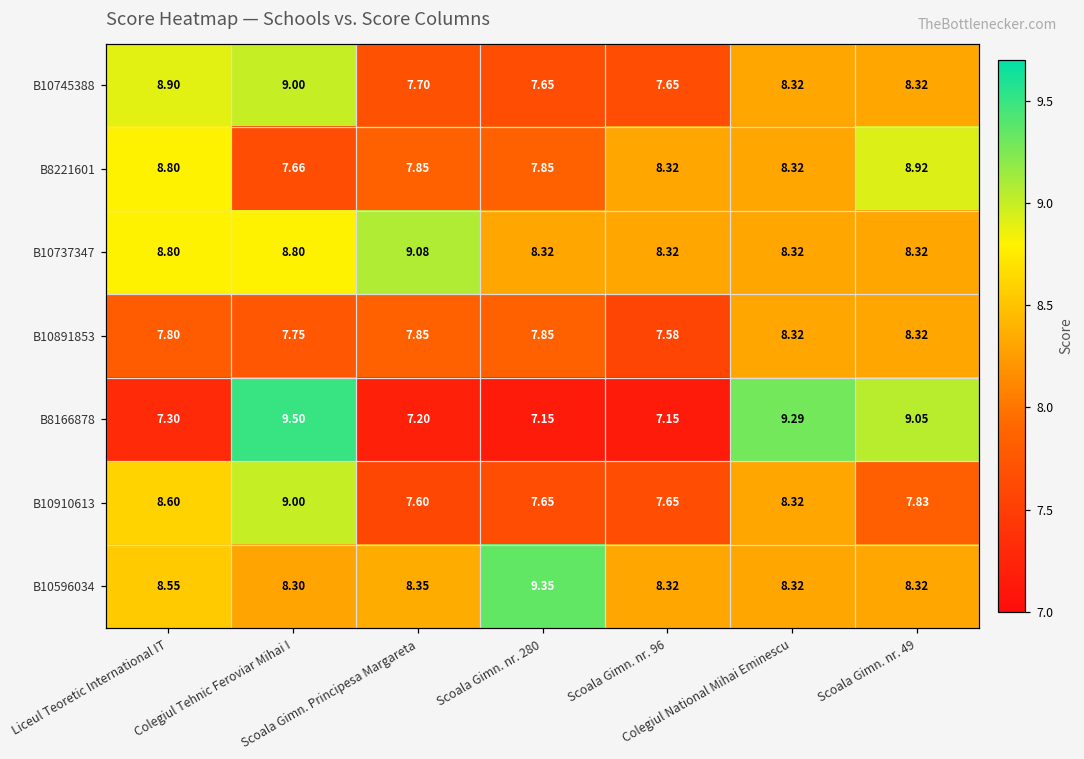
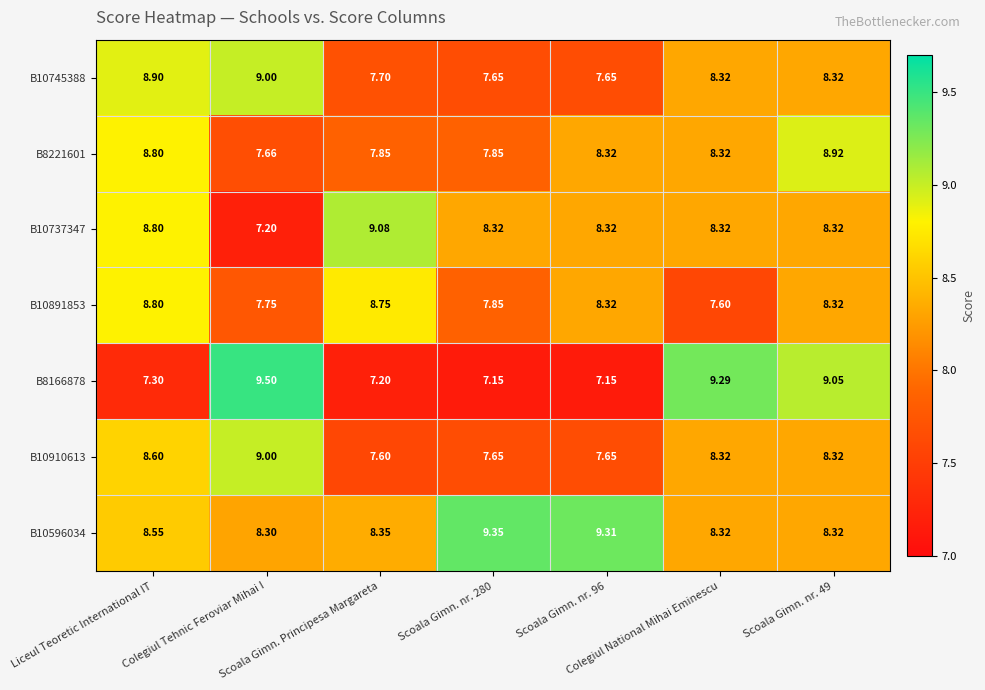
  {
    "B10745388": {
      "Liceul Teoretic International IT": 8.90,
      "Colegiul Tehnic Feroviar Mihai I": 9.00,
      "Scoala Gimn. Principesa Margareta": 7.70,
      "Scoala Gimn. nr. 280": 7.65,
      "Scoala Gimn. nr. 96": 7.65,
      "Colegiul National Mihai Eminescu": 8.32,
      "Scoala Gimn. nr. 49": 8.32
    },
    "B8221601": {
      "Liceul Teoretic International IT": 8.80,
      "Colegiul Tehnic Feroviar Mihai I": 7.66,
      "Scoala Gimn. Principesa Margareta": 7.85,
      "Scoala Gimn. nr. 280": 7.85,
      "Scoala Gimn. nr. 96": 8.32,
      "Colegiul National Mihai Eminescu": 8.32,
      "Scoala Gimn. nr. 49": 8.92
    },
    "B10737347": {
      "Liceul Teoretic International IT": 8.80,
-     "Colegiul Tehnic Feroviar Mihai I": 8.80,
+     "Colegiul Tehnic Feroviar Mihai I": 7.20,
      "Scoala Gimn. Principesa Margareta": 9.08,
      "Scoala Gimn. nr. 280": 8.32,
      "Scoala Gimn. nr. 96": 8.32,
      "Colegiul National Mihai Eminescu": 8.32,
      "Scoala Gimn. nr. 49": 8.32
    },
    "B10891853": {
-     "Liceul Teoretic International IT": 7.80,
+     "Liceul Teoretic International IT": 8.80,
      "Colegiul Tehnic Feroviar Mihai I": 7.75,
-     "Scoala Gimn. Principesa Margareta": 7.85,
+     "Scoala Gimn. Principesa Margareta": 8.75,
      "Scoala Gimn. nr. 280": 7.85,
-     "Scoala Gimn. nr. 96": 7.58,
-     "Colegiul National Mihai Eminescu": 8.32,
+     "Scoala Gimn. nr. 96": 8.32,
+     "Colegiul National Mihai Eminescu": 7.60,
      "Scoala Gimn. nr. 49": 8.32
    },
    "B8166878": {
      "Liceul Teoretic International IT": 7.30,
      "Colegiul Tehnic Feroviar Mihai I": 9.50,
      "Scoala Gimn. Principesa Margareta": 7.20,
      "Scoala Gimn. nr. 280": 7.15,
      "Scoala Gimn. nr. 96": 7.15,
      "Colegiul National Mihai Eminescu": 9.29,
      "Scoala Gimn. nr. 49": 9.05
    },
    "B10910613": {
      "Liceul Teoretic International IT": 8.60,
      "Colegiul Tehnic Feroviar Mihai I": 9.00,
      "Scoala Gimn. Principesa Margareta": 7.60,
      "Scoala Gimn. nr. 280": 7.65,
      "Scoala Gimn. nr. 96": 7.65,
      "Colegiul National Mihai Eminescu": 8.32,
-     "Scoala Gimn. nr. 49": 7.83
+     "Scoala Gimn. nr. 49": 8.32
    },
    "B10596034": {
      "Liceul Teoretic International IT": 8.55,
      "Colegiul Tehnic Feroviar Mihai I": 8.30,
      "Scoala Gimn. Principesa Margareta": 8.35,
      "Scoala Gimn. nr. 280": 9.35,
-     "Scoala Gimn. nr. 96": 8.32,
+     "Scoala Gimn. nr. 96": 9.31,
      "Colegiul National Mihai Eminescu": 8.32,
      "Scoala Gimn. nr. 49": 8.32
    }
  }
